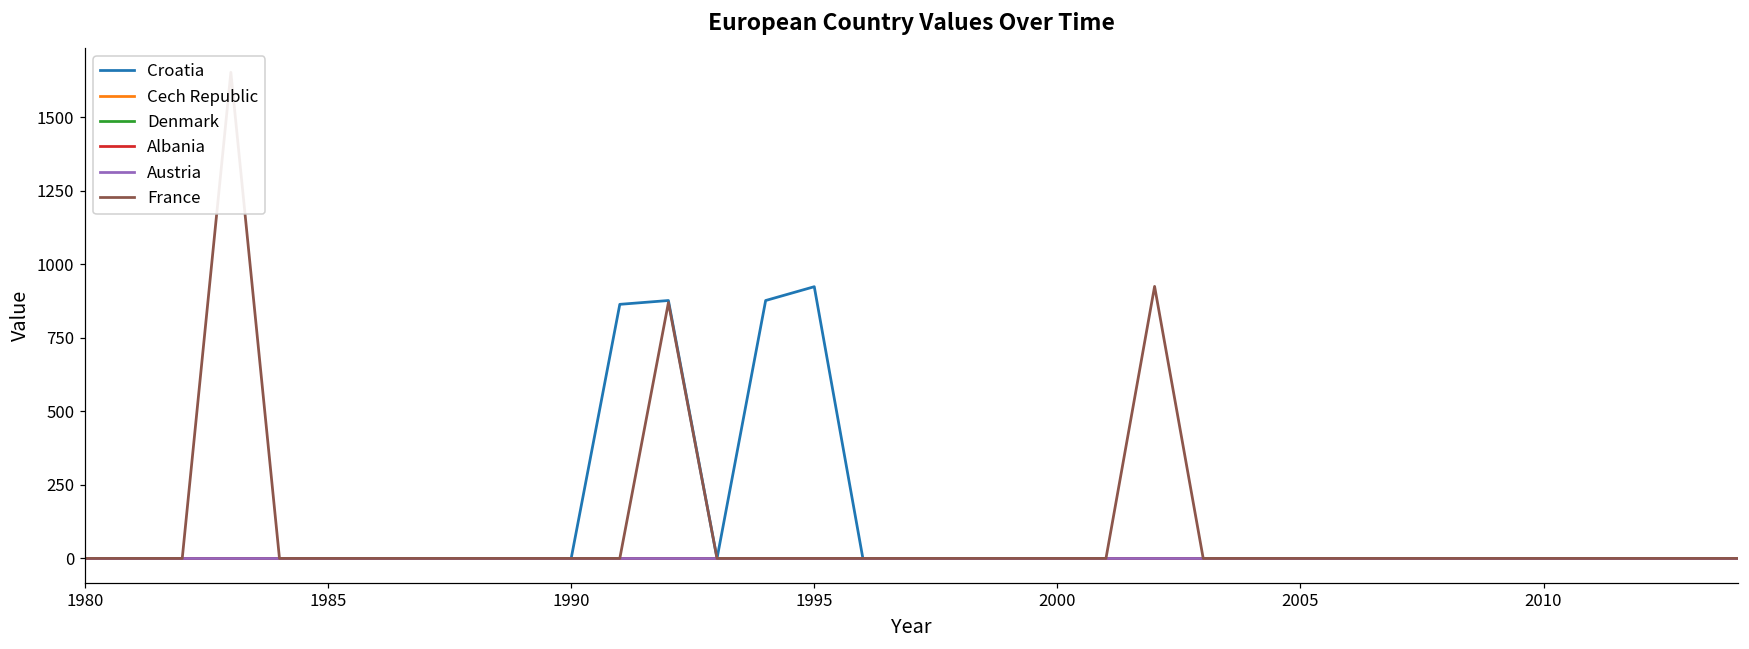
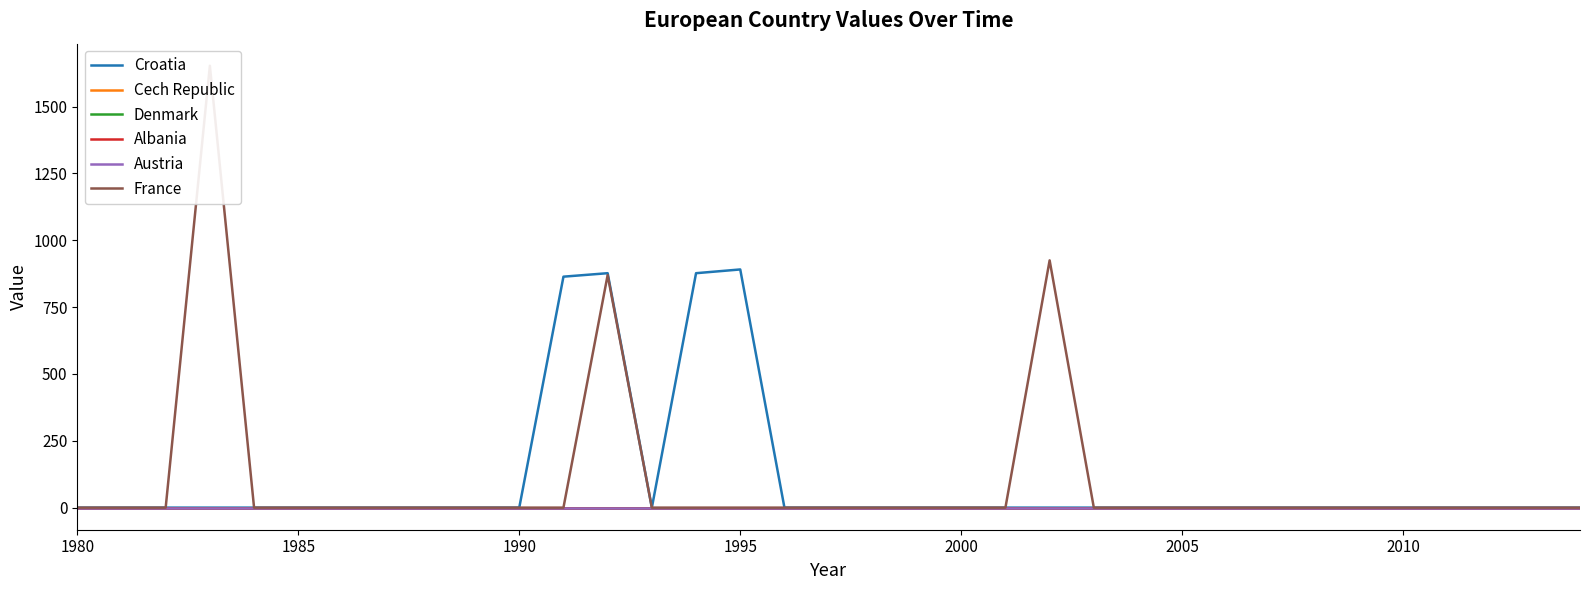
  {
    "Croatia": {
-     "1995": 920
+     "1995": 890
    }
  }
